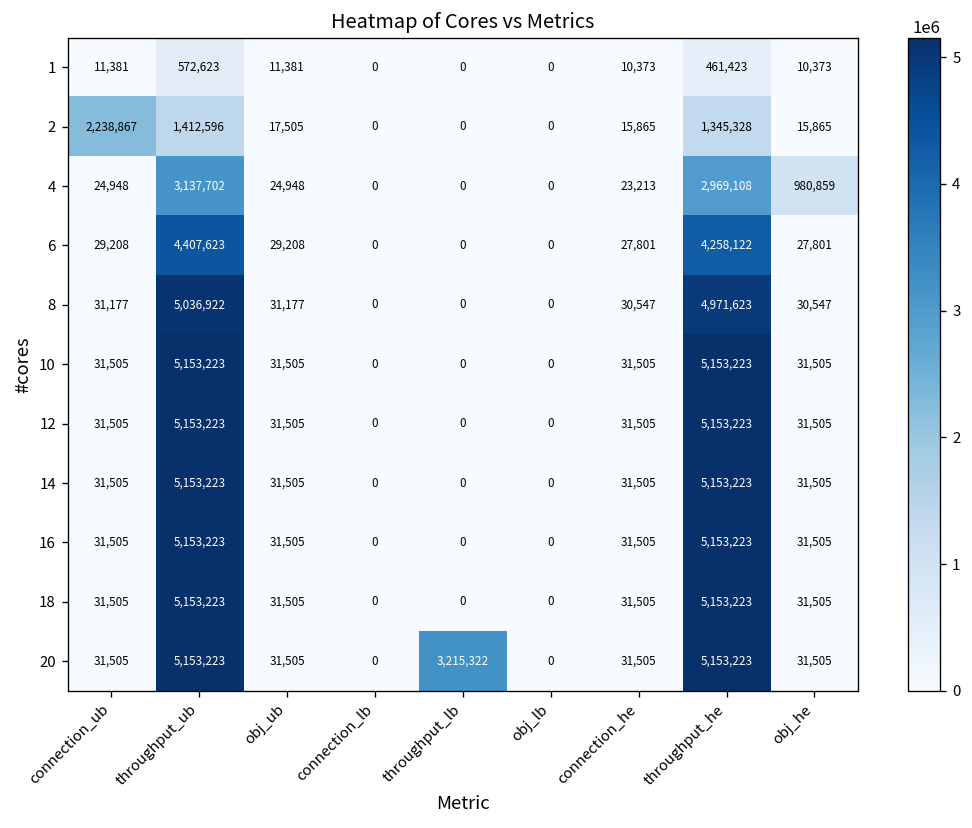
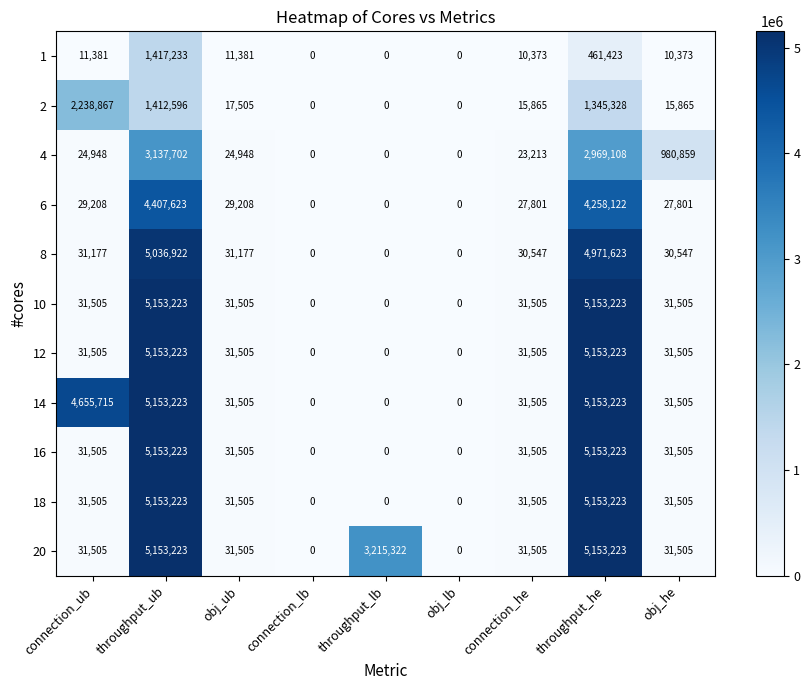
  {
    "1": {
      "connection_ub": "11,381",
-     "throughput_ub": "572,623",
+     "throughput_ub": "1,417,233",
      "obj_ub": "11,381",
      "connection_lb": "0",
      "throughput_lb": "0",
      "obj_lb": "0",
      "connection_he": "10,373",
      "throughput_he": "461,423",
      "obj_he": "10,373"
    },
    "2": {
      "connection_ub": "2,238,867",
      "throughput_ub": "1,412,596",
      "obj_ub": "17,505",
      "connection_lb": "0",
      "throughput_lb": "0",
      "obj_lb": "0",
      "connection_he": "15,865",
      "throughput_he": "1,345,328",
      "obj_he": "15,865"
    },
    "4": {
      "connection_ub": "24,948",
      "throughput_ub": "3,137,702",
      "obj_ub": "24,948",
      "connection_lb": "0",
      "throughput_lb": "0",
      "obj_lb": "0",
      "connection_he": "23,213",
      "throughput_he": "2,969,108",
      "obj_he": "980,859"
    },
    "6": {
      "connection_ub": "29,208",
      "throughput_ub": "4,407,623",
      "obj_ub": "29,208",
      "connection_lb": "0",
      "throughput_lb": "0",
      "obj_lb": "0",
      "connection_he": "27,801",
      "throughput_he": "4,258,122",
      "obj_he": "27,801"
    },
    "8": {
      "connection_ub": "31,177",
      "throughput_ub": "5,036,922",
      "obj_ub": "31,177",
      "connection_lb": "0",
      "throughput_lb": "0",
      "obj_lb": "0",
      "connection_he": "30,547",
      "throughput_he": "4,971,623",
      "obj_he": "30,547"
    },
    "10": {
      "connection_ub": "31,505",
      "throughput_ub": "5,153,223",
      "obj_ub": "31,505",
      "connection_lb": "0",
      "throughput_lb": "0",
      "obj_lb": "0",
      "connection_he": "31,505",
      "throughput_he": "5,153,223",
      "obj_he": "31,505"
    },
    "12": {
      "connection_ub": "31,505",
      "throughput_ub": "5,153,223",
      "obj_ub": "31,505",
      "connection_lb": "0",
      "throughput_lb": "0",
      "obj_lb": "0",
      "connection_he": "31,505",
      "throughput_he": "5,153,223",
      "obj_he": "31,505"
    },
    "14": {
-     "connection_ub": "31,505",
+     "connection_ub": "4,655,715",
      "throughput_ub": "5,153,223",
      "obj_ub": "31,505",
      "connection_lb": "0",
      "throughput_lb": "0",
      "obj_lb": "0",
      "connection_he": "31,505",
      "throughput_he": "5,153,223",
      "obj_he": "31,505"
    },
    "16": {
      "connection_ub": "31,505",
      "throughput_ub": "5,153,223",
      "obj_ub": "31,505",
      "connection_lb": "0",
      "throughput_lb": "0",
      "obj_lb": "0",
      "connection_he": "31,505",
      "throughput_he": "5,153,223",
      "obj_he": "31,505"
    },
    "18": {
      "connection_ub": "31,505",
      "throughput_ub": "5,153,223",
      "obj_ub": "31,505",
      "connection_lb": "0",
      "throughput_lb": "0",
      "obj_lb": "0",
      "connection_he": "31,505",
      "throughput_he": "5,153,223",
      "obj_he": "31,505"
    },
    "20": {
      "connection_ub": "31,505",
      "throughput_ub": "5,153,223",
      "obj_ub": "31,505",
      "connection_lb": "0",
      "throughput_lb": "3,215,322",
      "obj_lb": "0",
      "connection_he": "31,505",
      "throughput_he": "5,153,223",
      "obj_he": "31,505"
    }
  }
